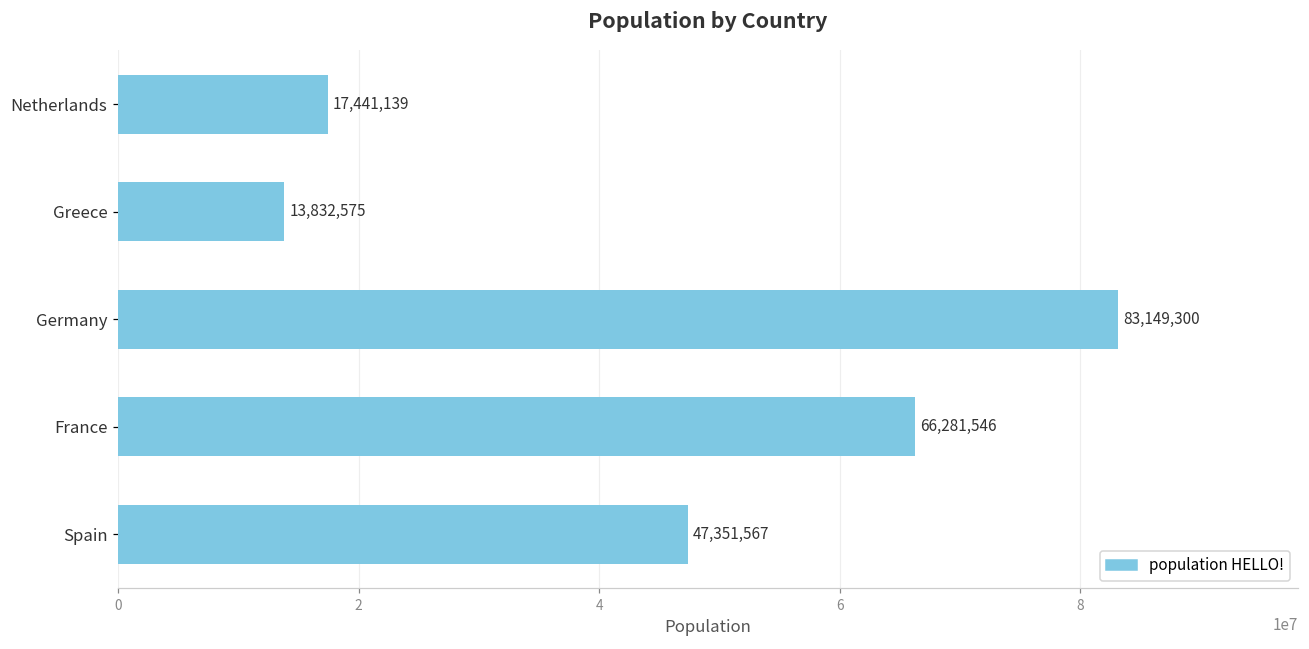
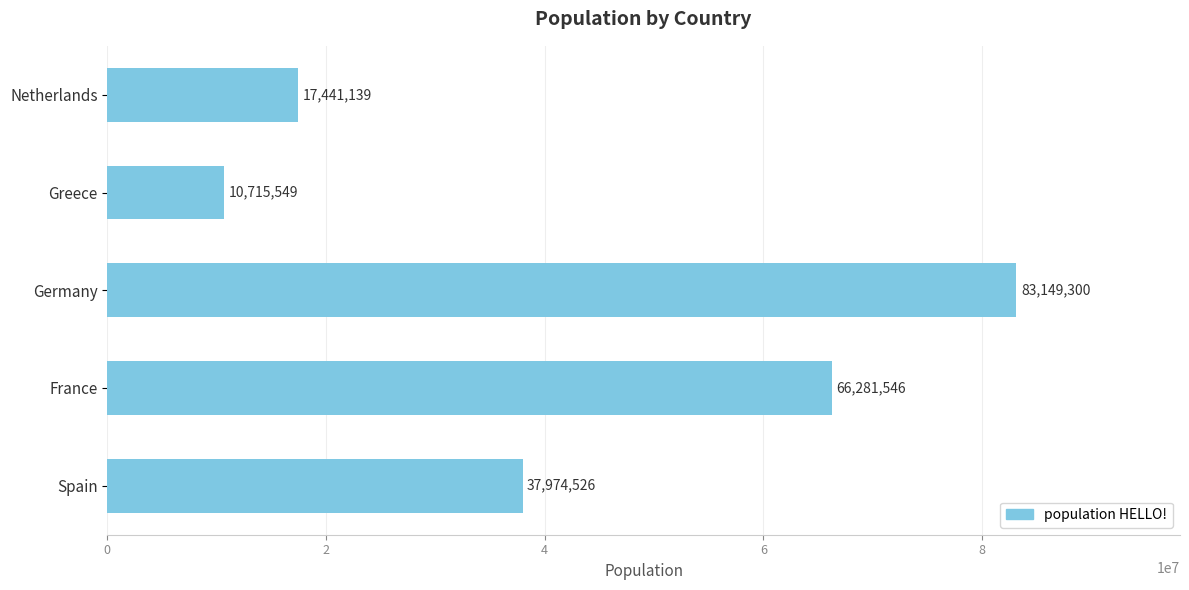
  {
    "Netherlands": "17,441,139",
-   "Greece": "13,832,575",
+   "Greece": "10,715,549",
    "Germany": "83,149,300",
    "France": "66,281,546",
-   "Spain": "47,351,567"
+   "Spain": "37,974,526"
  }
